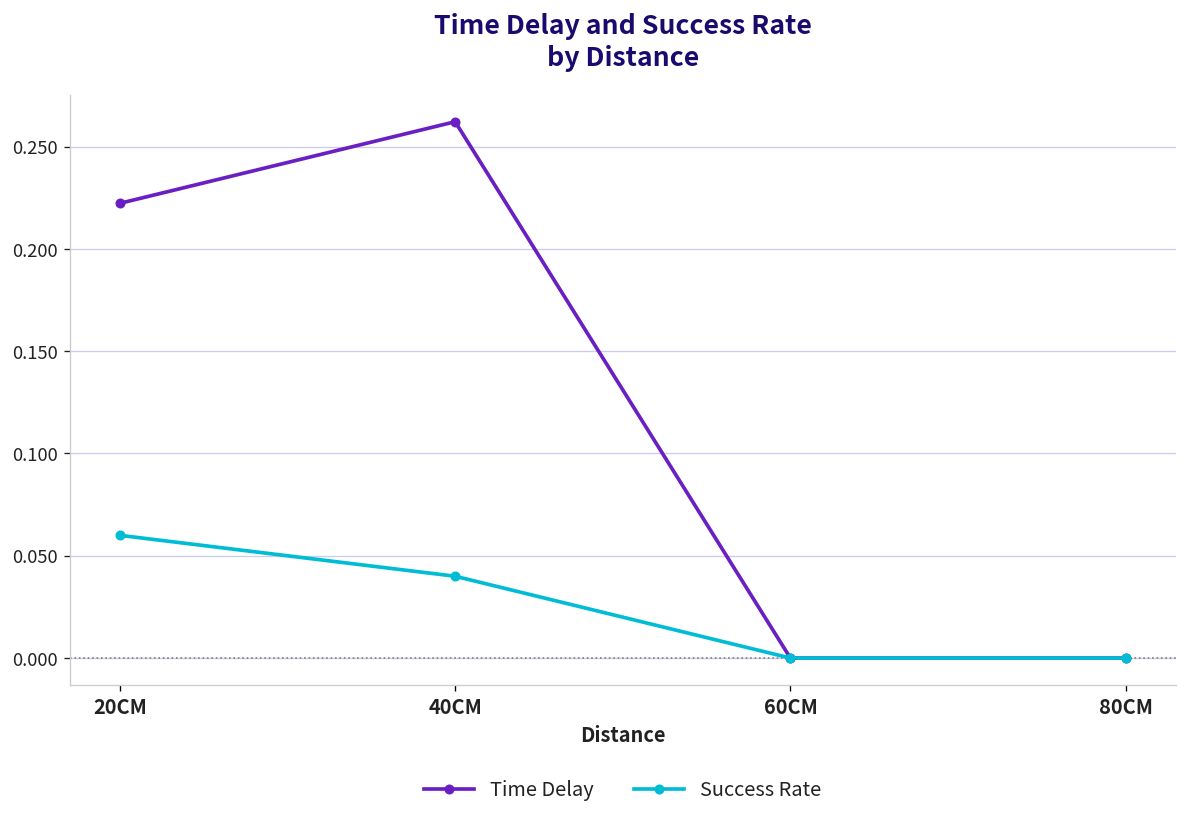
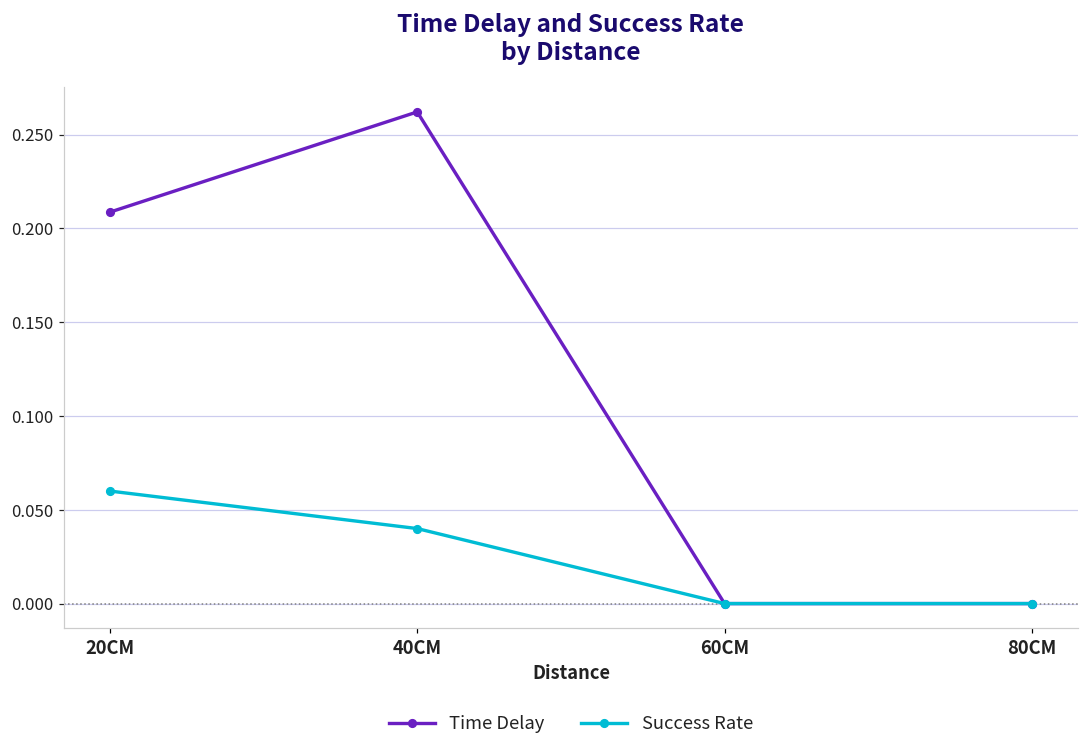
  {
    "Time Delay": {
-     "20CM": 0.222,
+     "20CM": 0.209,
      "40CM": 0.262
    },
    "Success Rate": {
      "20CM": 0.060,
      "40CM": 0.040
    }
  }
